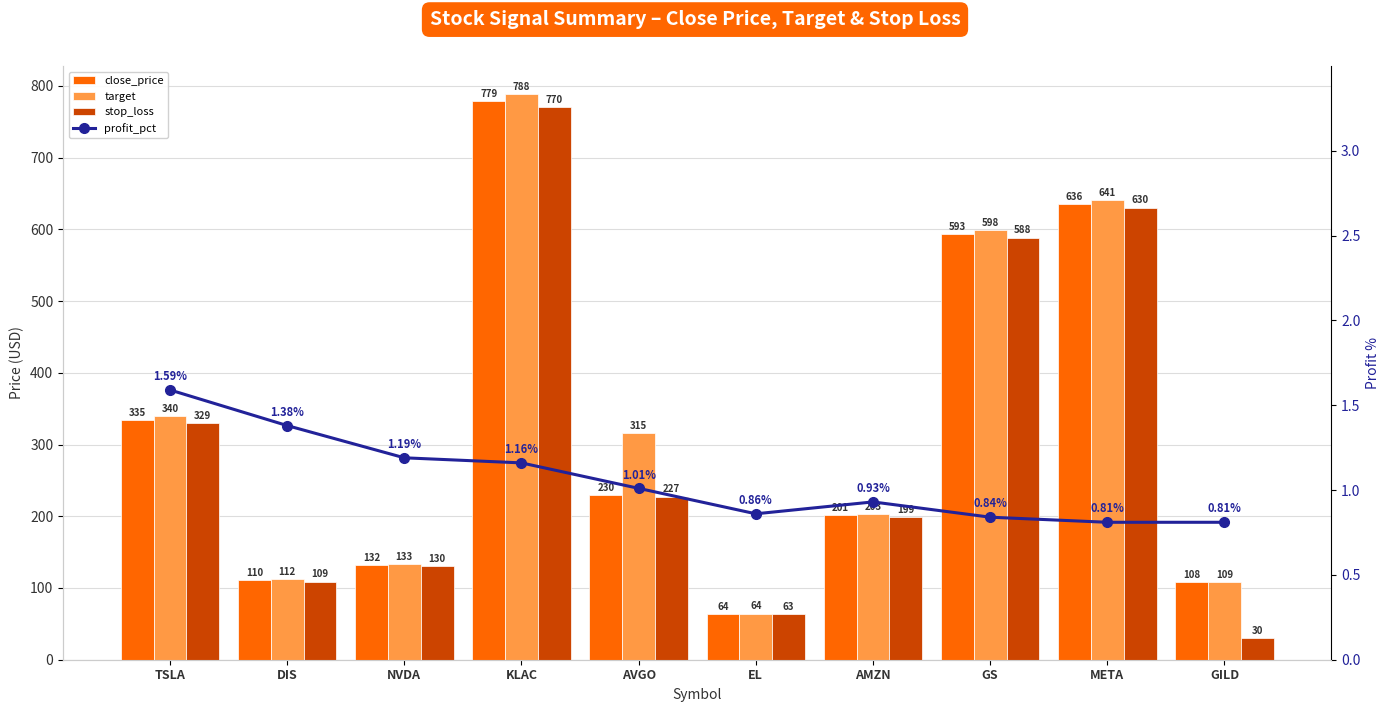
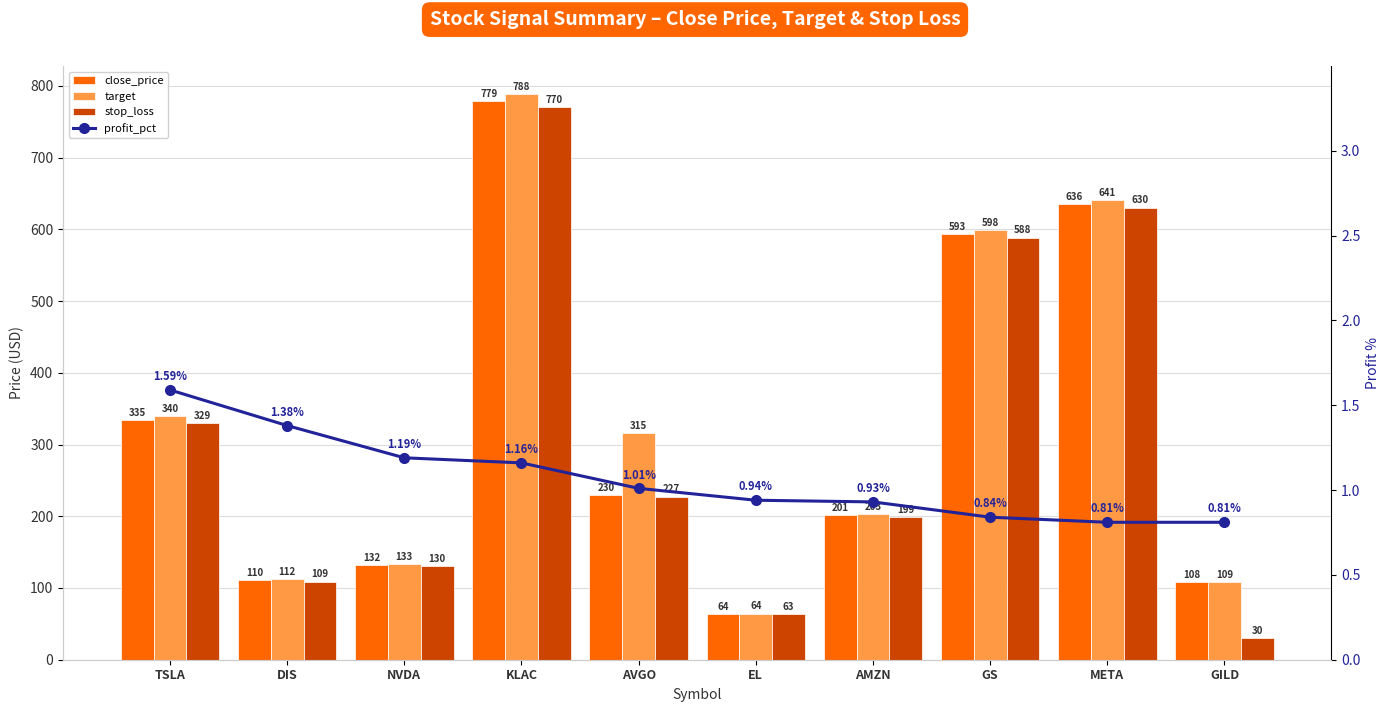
  {
    "close_price": {
      "TSLA": "335",
      "DIS": "110",
      "NVDA": "132",
      "KLAC": "779",
      "AVGO": "230",
      "EL": "64",
      "AMZN": "201",
      "GS": "593",
      "META": "636",
      "GILD": "108"
    },
    "target": {
      "TSLA": "340",
      "DIS": "112",
      "NVDA": "133",
      "KLAC": "788",
      "AVGO": "315",
      "EL": "64",
      "GS": "598",
      "META": "641",
      "GILD": "109"
    },
    "stop_loss": {
      "TSLA": "329",
      "DIS": "109",
      "NVDA": "130",
      "KLAC": "770",
      "AVGO": "227",
      "EL": "63",
      "AMZN": "199",
      "GS": "588",
      "META": "630",
      "GILD": "30"
    },
    "profit_pct": {
      "TSLA": "1.59%",
      "DIS": "1.38%",
      "NVDA": "1.19%",
      "KLAC": "1.16%",
      "AVGO": "1.01%",
-     "EL": "0.86%",
+     "EL": "0.94%",
      "AMZN": "0.93%",
      "GS": "0.84%",
      "META": "0.81%",
      "GILD": "0.81%"
    }
  }
